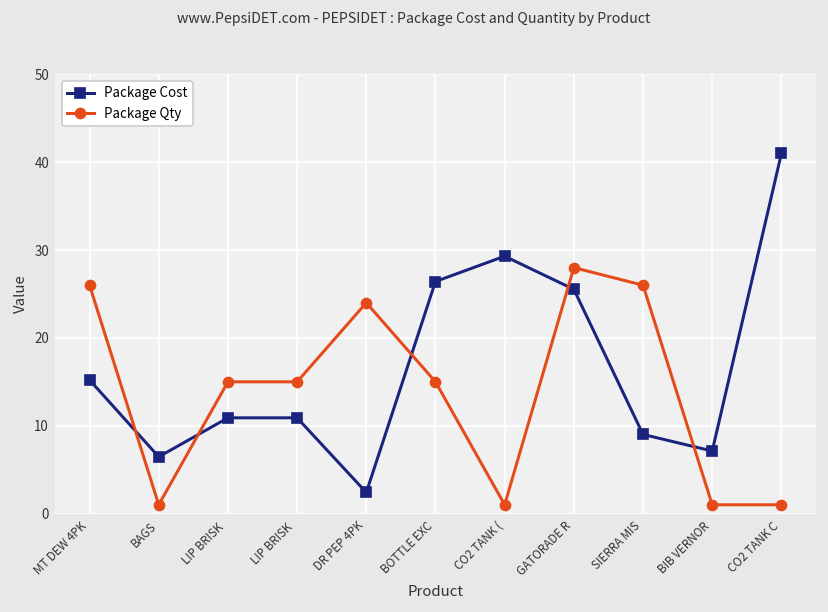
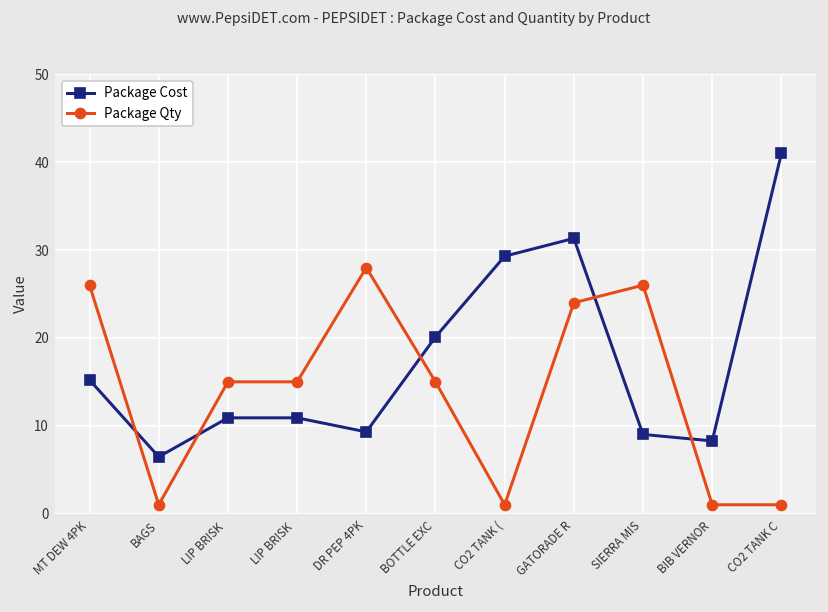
  {
    "Package Cost": {
      "MT DEW 4PK": 15,
      "BAGS": 6,
-     "DR PEP 4PK": 2,
-     "BOTTLE EXC": 26,
+     "DR PEP 4PK": 9,
+     "BOTTLE EXC": 20,
      "CO2 TANK (": 29,
-     "GATORADE R": 26,
+     "GATORADE R": 31,
      "SIERRA MIS": 9,
-     "BIB VERNOR": 7,
+     "BIB VERNOR": 8,
      "CO2 TANK C": 41
    },
    "Package Qty": {
      "MT DEW 4PK": 26,
      "BAGS": 1,
-     "DR PEP 4PK": 24,
+     "DR PEP 4PK": 28,
      "BOTTLE EXC": 15,
      "CO2 TANK (": 1,
-     "GATORADE R": 28,
+     "GATORADE R": 24,
      "SIERRA MIS": 26,
      "BIB VERNOR": 1,
      "CO2 TANK C": 1
    }
  }
